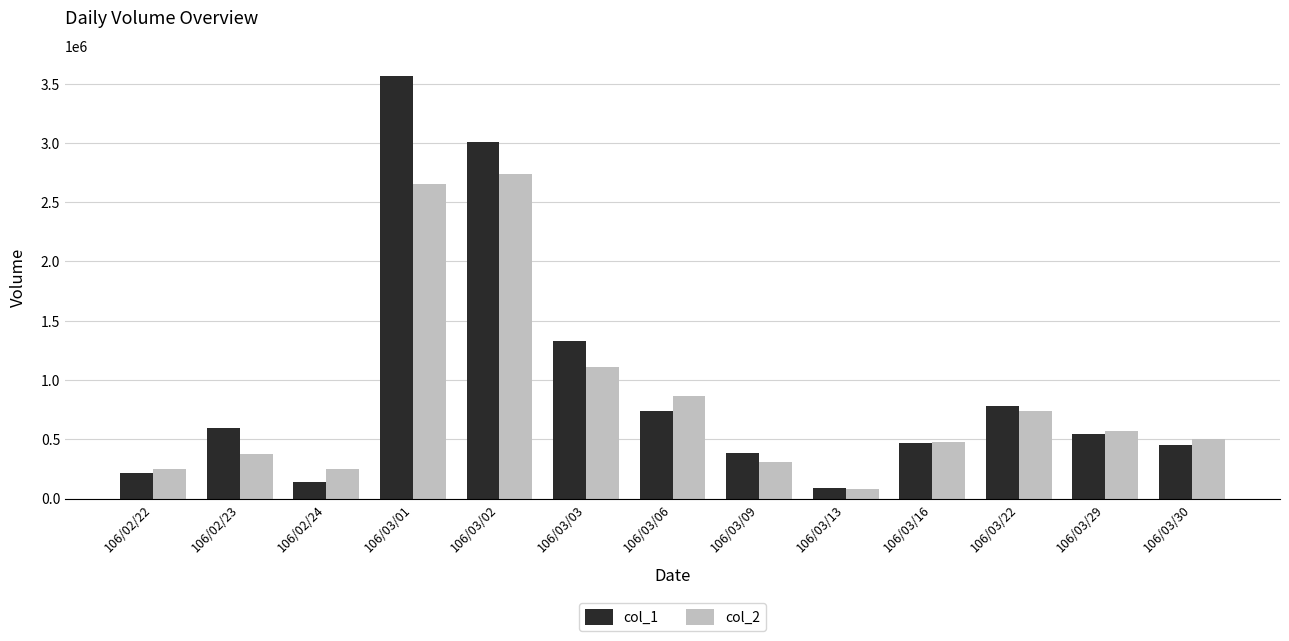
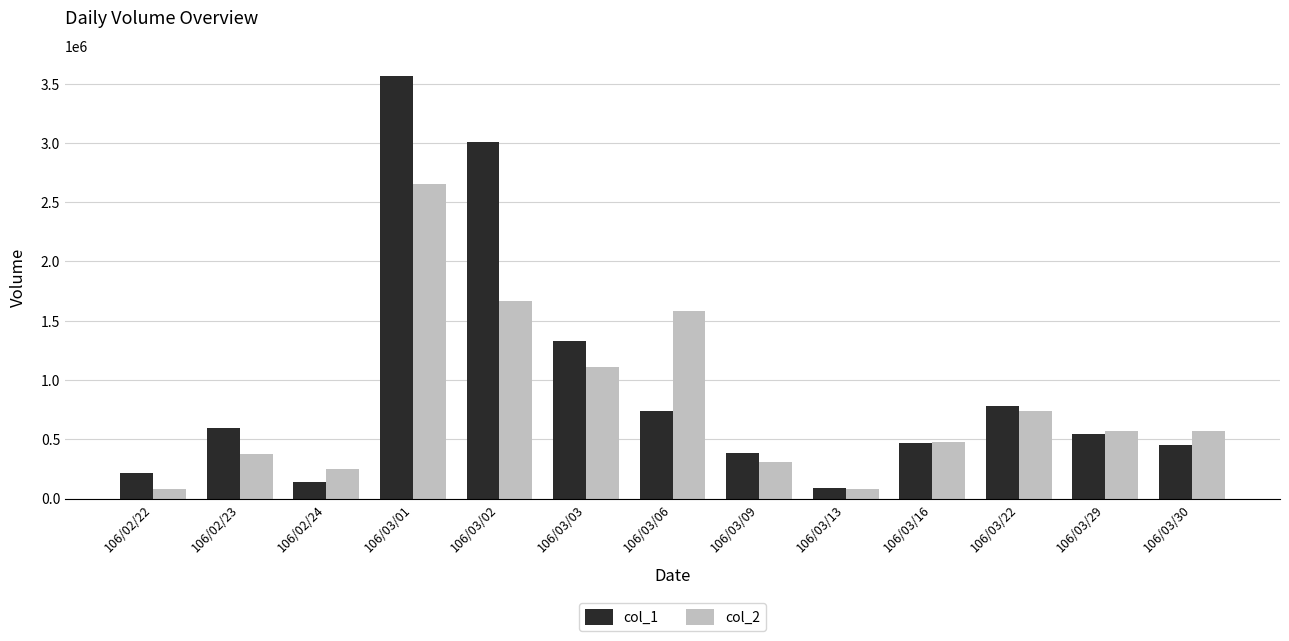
  {
    "col_1": {
      "106/02/22": 220000,
      "106/02/23": 600000,
      "106/02/24": 140000,
      "106/03/01": 3560000,
      "106/03/02": 3010000,
      "106/03/03": 1330000,
      "106/03/06": 740000,
      "106/03/09": 390000,
      "106/03/13": 90000,
      "106/03/16": 470000,
      "106/03/22": 780000,
      "106/03/29": 550000,
      "106/03/30": 450000
    },
    "col_2": {
-     "106/02/22": 250000,
+     "106/02/22": 80000,
      "106/02/23": 370000,
      "106/02/24": 250000,
      "106/03/01": 2650000,
-     "106/03/02": 2740000,
+     "106/03/02": 1660000,
      "106/03/03": 1110000,
-     "106/03/06": 860000,
+     "106/03/06": 1580000,
      "106/03/09": 310000,
      "106/03/13": 80000,
      "106/03/16": 480000,
      "106/03/22": 740000,
      "106/03/29": 570000,
-     "106/03/30": 500000
+     "106/03/30": 570000
    }
  }
